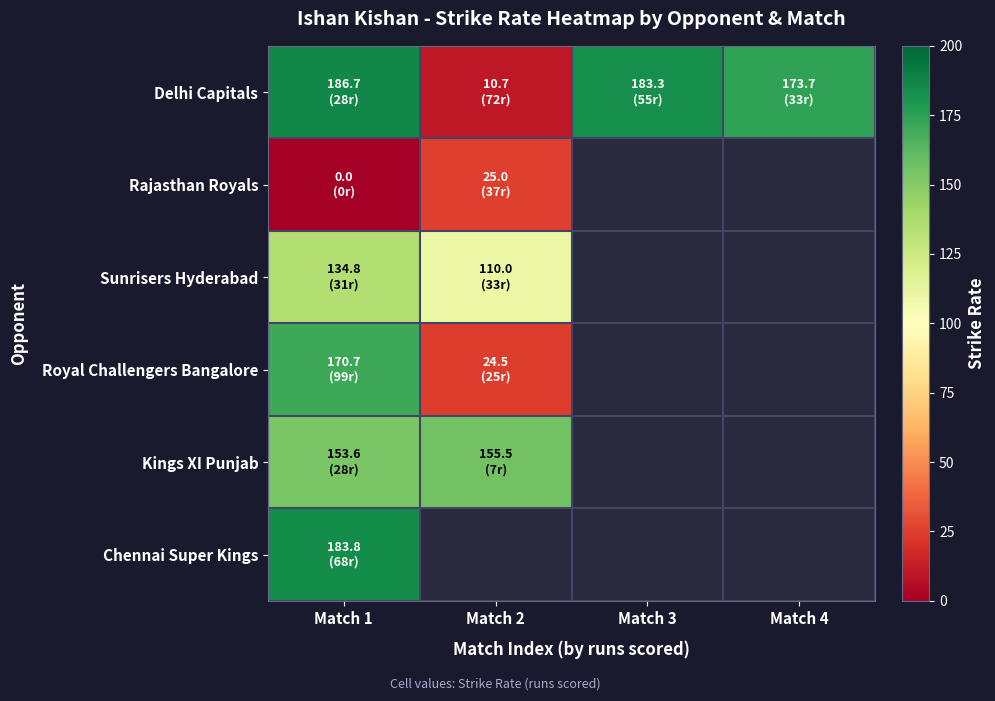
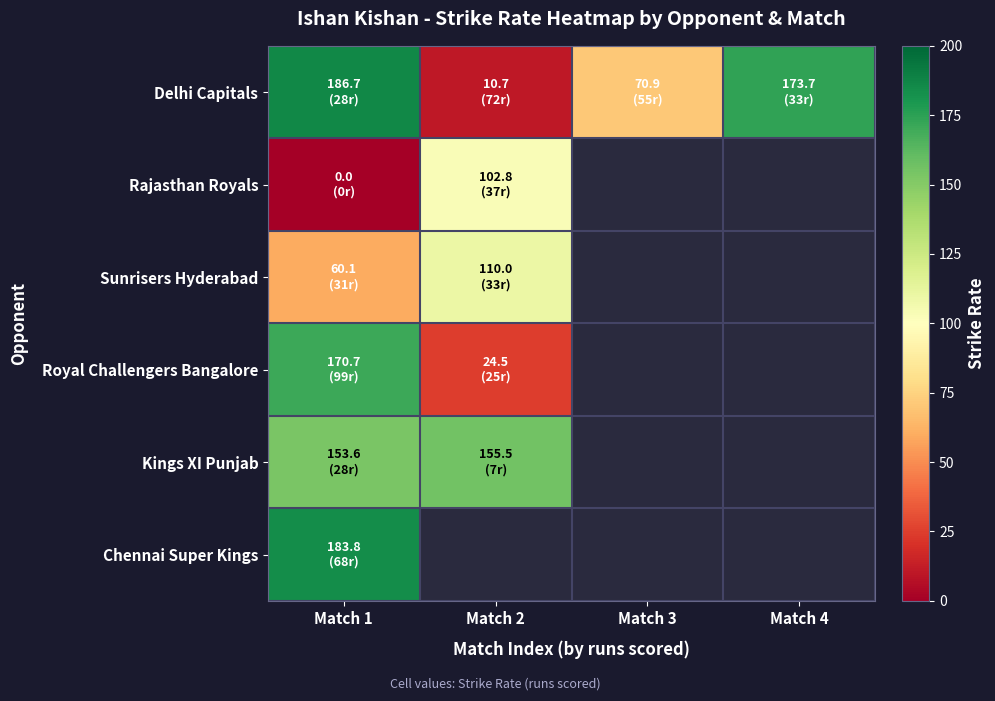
  {
    "Delhi Capitals": {
-     "Match 3": 183.3
+     "Match 3": 70.9
    },
    "Rajasthan Royals": {
-     "Match 2": 25.0
+     "Match 2": 102.8
    },
    "Sunrisers Hyderabad": {
-     "Match 1": 134.8
+     "Match 1": 60.1
    }
  }
